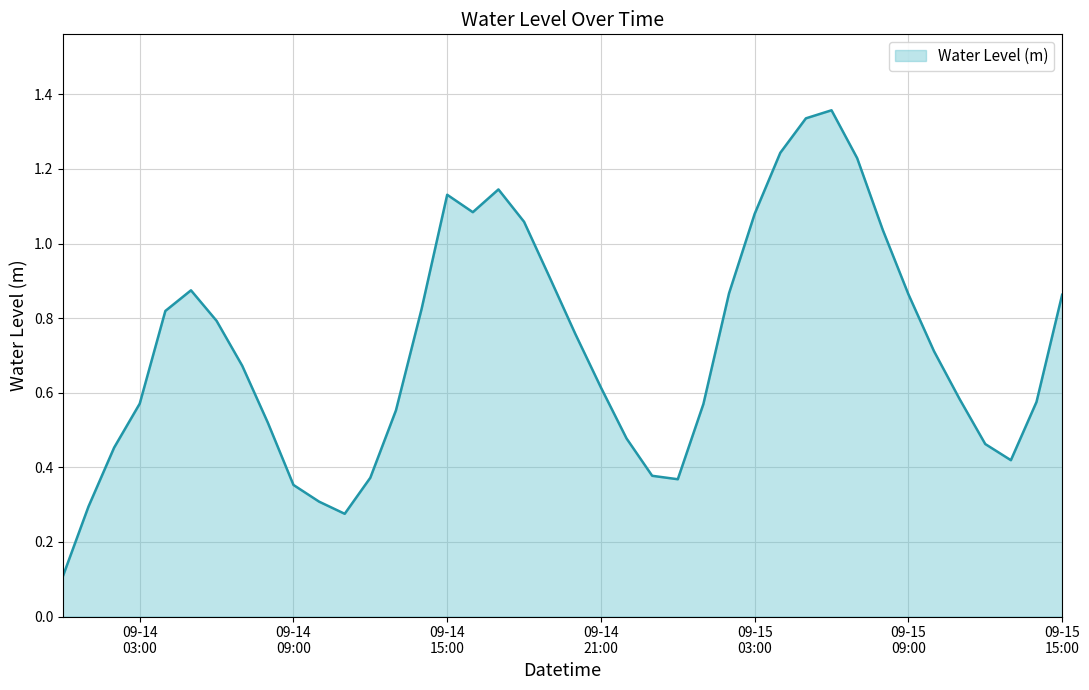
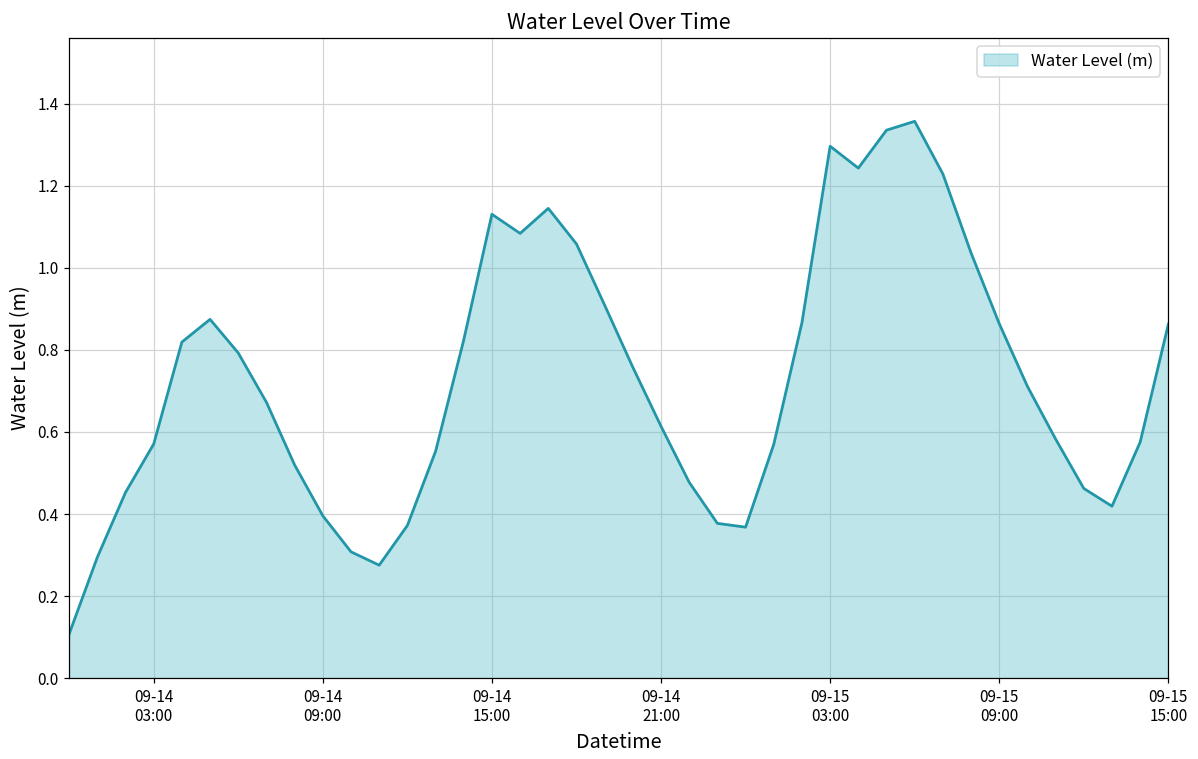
  {
    "09-14 03:00": 0.57,
-   "09-14 09:00": 0.35,
+   "09-14 09:00": 0.40,
    "09-14 15:00": 1.13,
    "09-14 21:00": 0.61,
-   "09-15 03:00": 1.08,
+   "09-15 03:00": 1.30,
    "09-15 09:00": 0.86,
    "09-15 15:00": 0.86
  }
